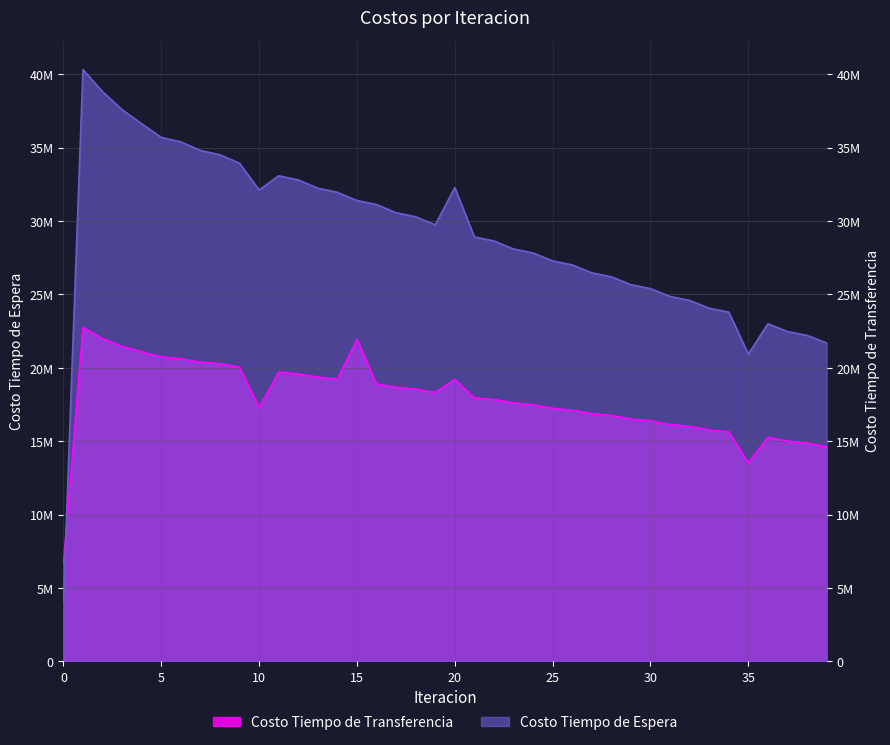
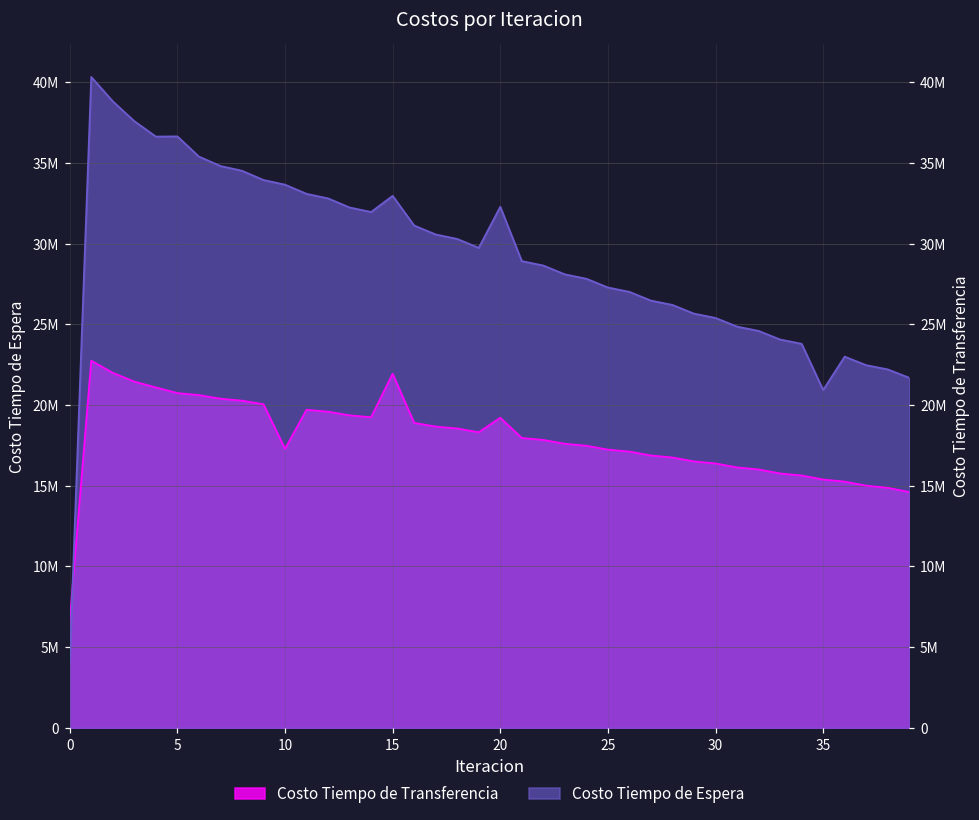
  {
    "Costo Tiempo de Transferencia": {
      "0": 6600000,
      "5": 20700000,
      "10": 17300000,
      "15": 21900000,
      "20": 19200000,
      "25": 17200000,
      "30": 16400000,
-     "35": 13500000
+     "35": 15400000
    },
    "Costo Tiempo de Espera": {
      "0": 4000000,
-     "5": 35700000,
-     "10": 32100000,
-     "15": 31400000,
+     "5": 36700000,
+     "10": 33700000,
+     "15": 33000000,
      "20": 32300000,
      "25": 27300000,
      "30": 25400000,
      "35": 20900000
    }
  }
